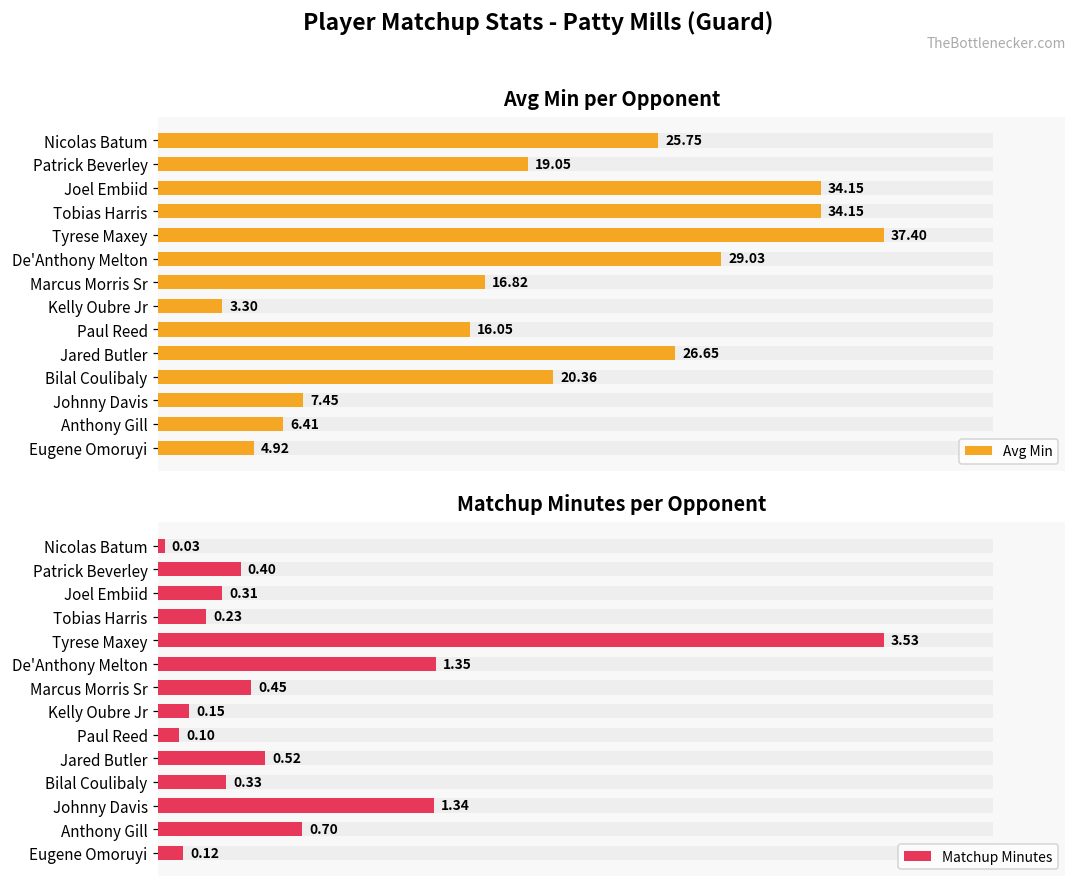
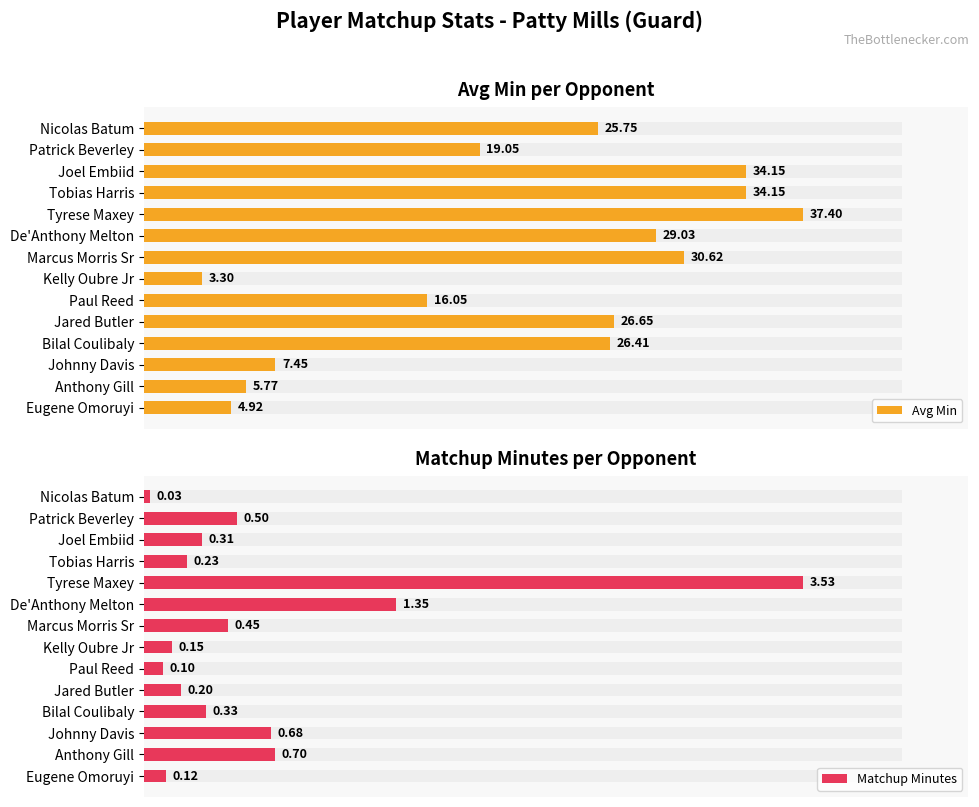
  {
    "Avg Min per Opponent": {
      "Avg Min": {
-       "Marcus Morris Sr": 16.82,
-       "Bilal Coulibaly": 20.36,
-       "Anthony Gill": 6.41
+       "Marcus Morris Sr": 30.62,
+       "Bilal Coulibaly": 26.41,
+       "Anthony Gill": 5.77
      }
    },
    "Matchup Minutes per Opponent": {
      "Matchup Minutes": {
-       "Patrick Beverley": 0.40,
-       "Jared Butler": 0.52,
-       "Johnny Davis": 1.34
+       "Patrick Beverley": 0.50,
+       "Jared Butler": 0.20,
+       "Johnny Davis": 0.68
      }
    }
  }
